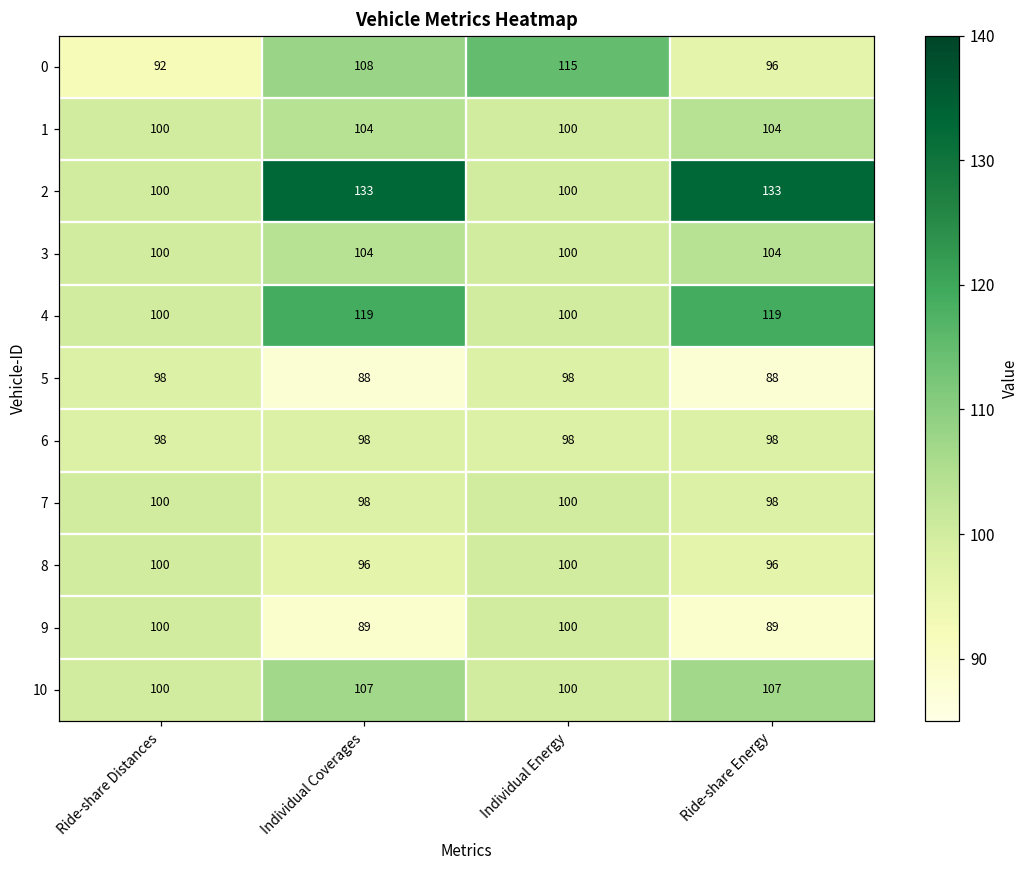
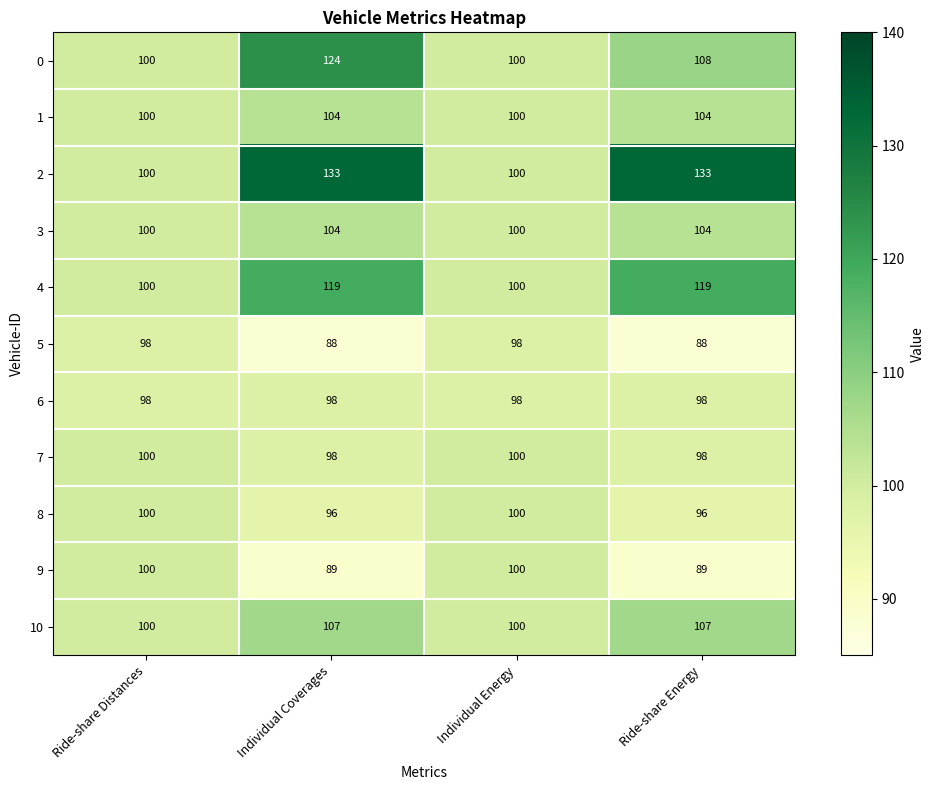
  {
    "0": {
-     "Ride-share Distances": 92,
-     "Individual Coverages": 108,
-     "Individual Energy": 115,
-     "Ride-share Energy": 96
+     "Ride-share Distances": 100,
+     "Individual Coverages": 124,
+     "Individual Energy": 100,
+     "Ride-share Energy": 108
    },
    "1": {
      "Ride-share Distances": 100,
      "Individual Coverages": 104,
      "Individual Energy": 100,
      "Ride-share Energy": 104
    },
    "2": {
      "Ride-share Distances": 100,
      "Individual Coverages": 133,
      "Individual Energy": 100,
      "Ride-share Energy": 133
    },
    "3": {
      "Ride-share Distances": 100,
      "Individual Coverages": 104,
      "Individual Energy": 100,
      "Ride-share Energy": 104
    },
    "4": {
      "Ride-share Distances": 100,
      "Individual Coverages": 119,
      "Individual Energy": 100,
      "Ride-share Energy": 119
    },
    "5": {
      "Ride-share Distances": 98,
      "Individual Coverages": 88,
      "Individual Energy": 98,
      "Ride-share Energy": 88
    },
    "6": {
      "Ride-share Distances": 98,
      "Individual Coverages": 98,
      "Individual Energy": 98,
      "Ride-share Energy": 98
    },
    "7": {
      "Ride-share Distances": 100,
      "Individual Coverages": 98,
      "Individual Energy": 100,
      "Ride-share Energy": 98
    },
    "8": {
      "Ride-share Distances": 100,
      "Individual Coverages": 96,
      "Individual Energy": 100,
      "Ride-share Energy": 96
    },
    "9": {
      "Ride-share Distances": 100,
      "Individual Coverages": 89,
      "Individual Energy": 100,
      "Ride-share Energy": 89
    },
    "10": {
      "Ride-share Distances": 100,
      "Individual Coverages": 107,
      "Individual Energy": 100,
      "Ride-share Energy": 107
    }
  }
